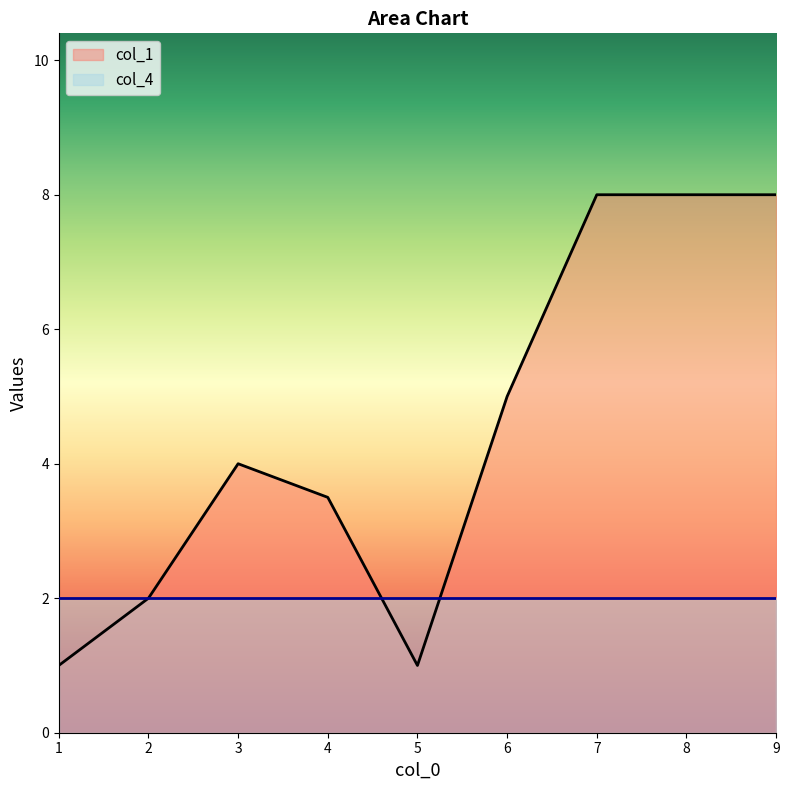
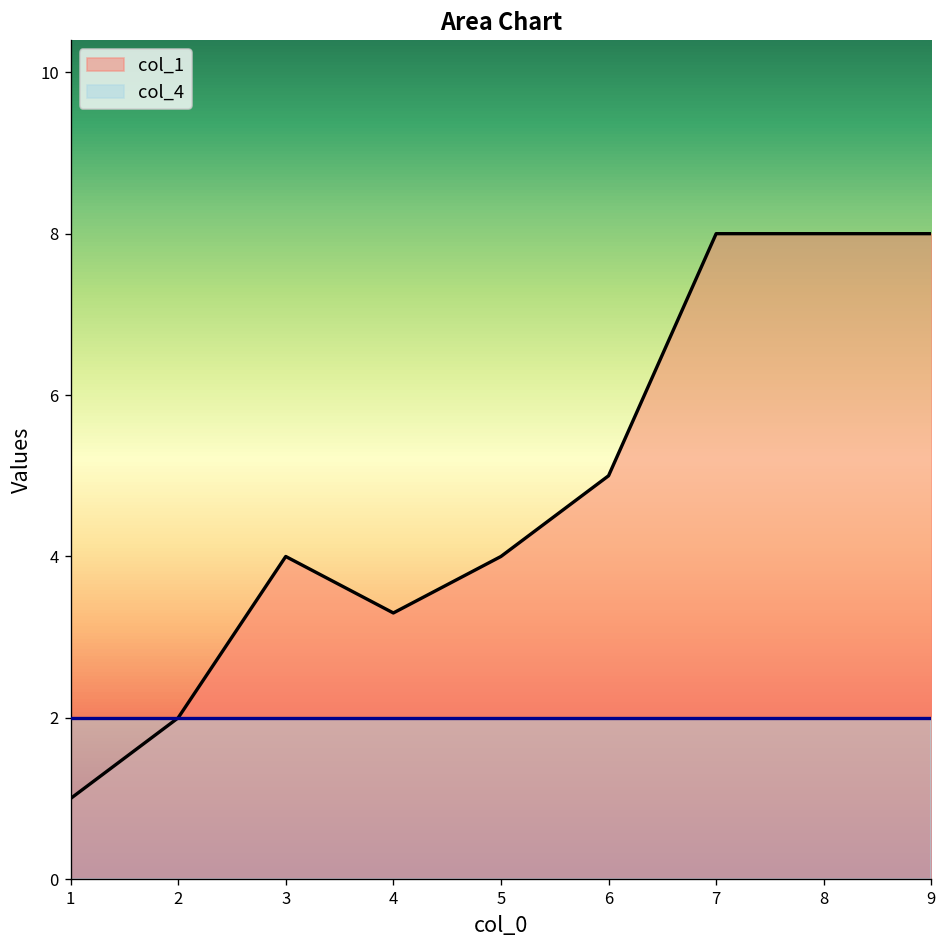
  {
    "col_1": {
      "1": 1.0,
      "3": 4.0,
-     "4": 3.5,
-     "5": 1,
+     "4": 3.3,
+     "5": 4,
      "6": 5.0,
      "7": 8.0,
      "8": 8.0,
      "9": 8.0
    },
    "col_4": {
      "1": 2.0,
      "3": 2.0,
      "4": 2.0,
      "5": 2.0,
      "6": 2.0,
      "7": 2.0,
      "8": 2.0,
      "9": 2.0
    }
  }
